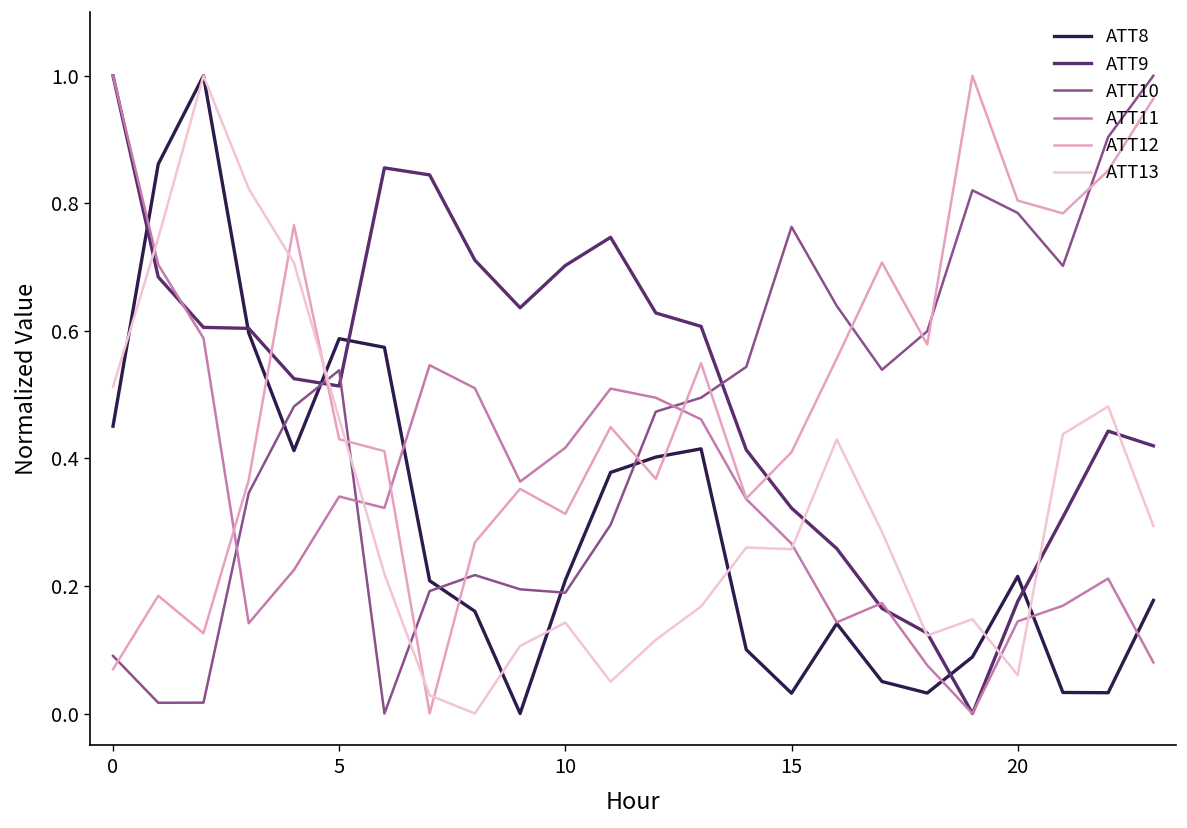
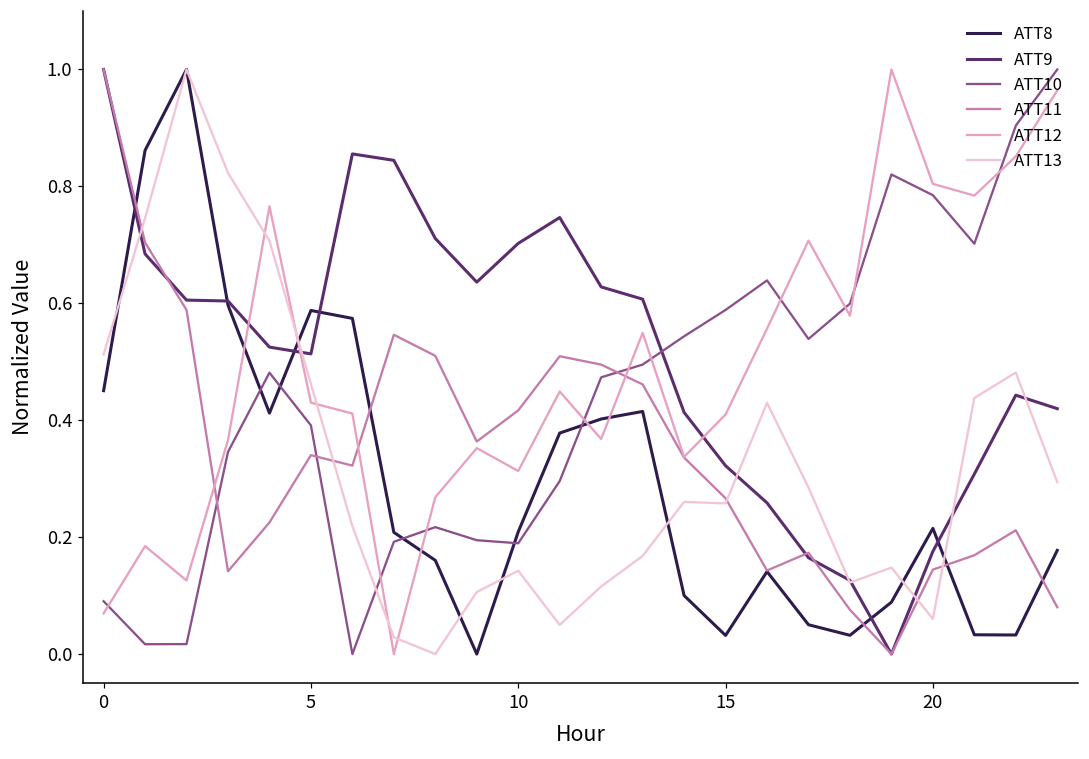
  {
    "ATT10": {
      "0": 0.09,
-     "5": 0.54,
+     "5": 0.39,
      "10": 0.19,
-     "15": 0.76,
+     "15": 0.59,
      "20": 0.78
    }
  }
